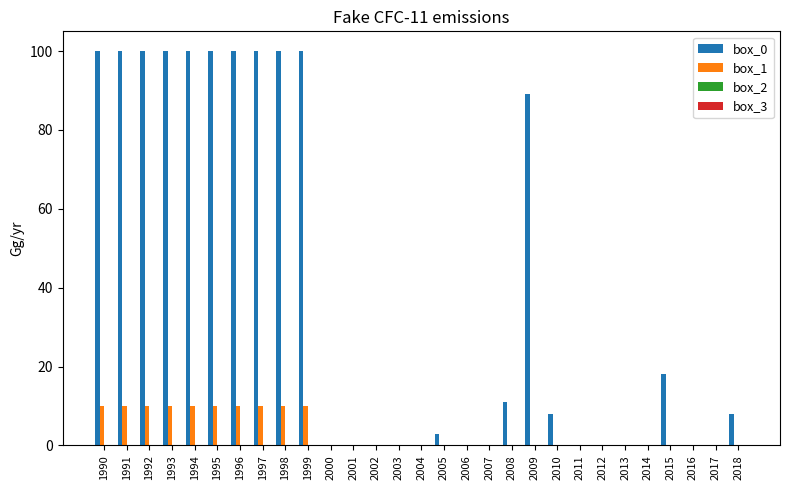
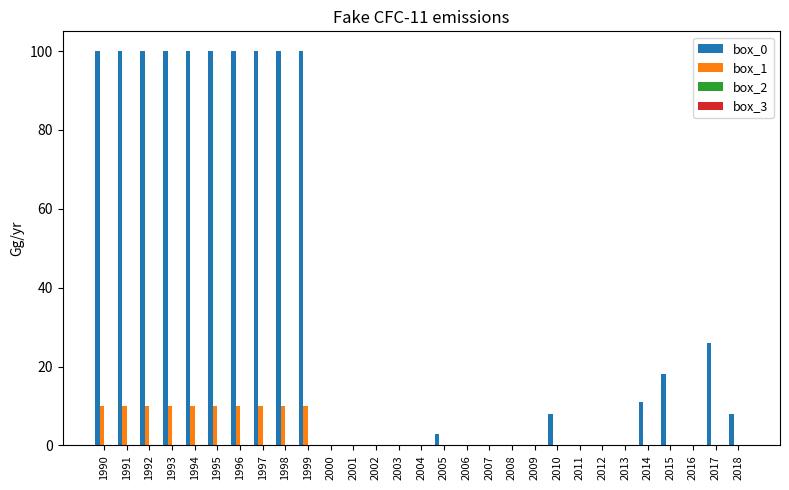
  {
    "box_0": {
      "1990": 100,
      "1991": 100,
      "1992": 100,
      "1993": 100,
      "1994": 100,
      "1995": 100,
      "1996": 100,
      "1997": 100,
      "1998": 100,
      "1999": 100,
      "2000": 0,
      "2001": 0,
      "2002": 0,
      "2003": 0,
      "2004": 0,
      "2005": 3,
      "2006": 0,
      "2007": 0,
-     "2008": 11,
-     "2009": 89,
+     "2008": 0,
+     "2009": 0,
      "2010": 8,
      "2011": 0,
      "2012": 0,
      "2013": 0,
-     "2014": 0,
+     "2014": 11,
      "2015": 18,
      "2016": 0,
-     "2017": 0,
+     "2017": 26,
      "2018": 8
    },
    "box_1": {
      "1990": 10,
      "1991": 10,
      "1992": 10,
      "1993": 10,
      "1994": 10,
      "1995": 10,
      "1996": 10,
      "1997": 10,
      "1998": 10,
      "1999": 10,
      "2000": 0,
      "2001": 0,
      "2002": 0,
      "2003": 0,
      "2004": 0,
      "2005": 0,
      "2006": 0,
      "2007": 0,
      "2008": 0,
      "2009": 0,
      "2010": 0,
      "2011": 0,
      "2012": 0,
      "2013": 0,
      "2014": 0,
      "2015": 0,
      "2016": 0,
      "2017": 0,
      "2018": 0
    },
    "box_2": {
      "1990": 0,
      "1991": 0,
      "1992": 0,
      "1993": 0,
      "1994": 0,
      "1995": 0,
      "1996": 0,
      "1997": 0,
      "1998": 0,
      "1999": 0,
      "2000": 0,
      "2001": 0,
      "2002": 0,
      "2003": 0,
      "2004": 0,
      "2005": 0,
      "2006": 0,
      "2007": 0,
      "2008": 0,
      "2009": 0,
      "2010": 0,
      "2011": 0,
      "2012": 0,
      "2013": 0,
      "2014": 0,
      "2015": 0,
      "2016": 0,
      "2017": 0,
      "2018": 0
    },
    "box_3": {
      "1990": 0,
      "1991": 0,
      "1992": 0,
      "1993": 0,
      "1994": 0,
      "1995": 0,
      "1996": 0,
      "1997": 0,
      "1998": 0,
      "1999": 0,
      "2000": 0,
      "2001": 0,
      "2002": 0,
      "2003": 0,
      "2004": 0,
      "2005": 0,
      "2006": 0,
      "2007": 0,
      "2008": 0,
      "2009": 0,
      "2010": 0,
      "2011": 0,
      "2012": 0,
      "2013": 0,
      "2014": 0,
      "2015": 0,
      "2016": 0,
      "2017": 0,
      "2018": 0
    }
  }
